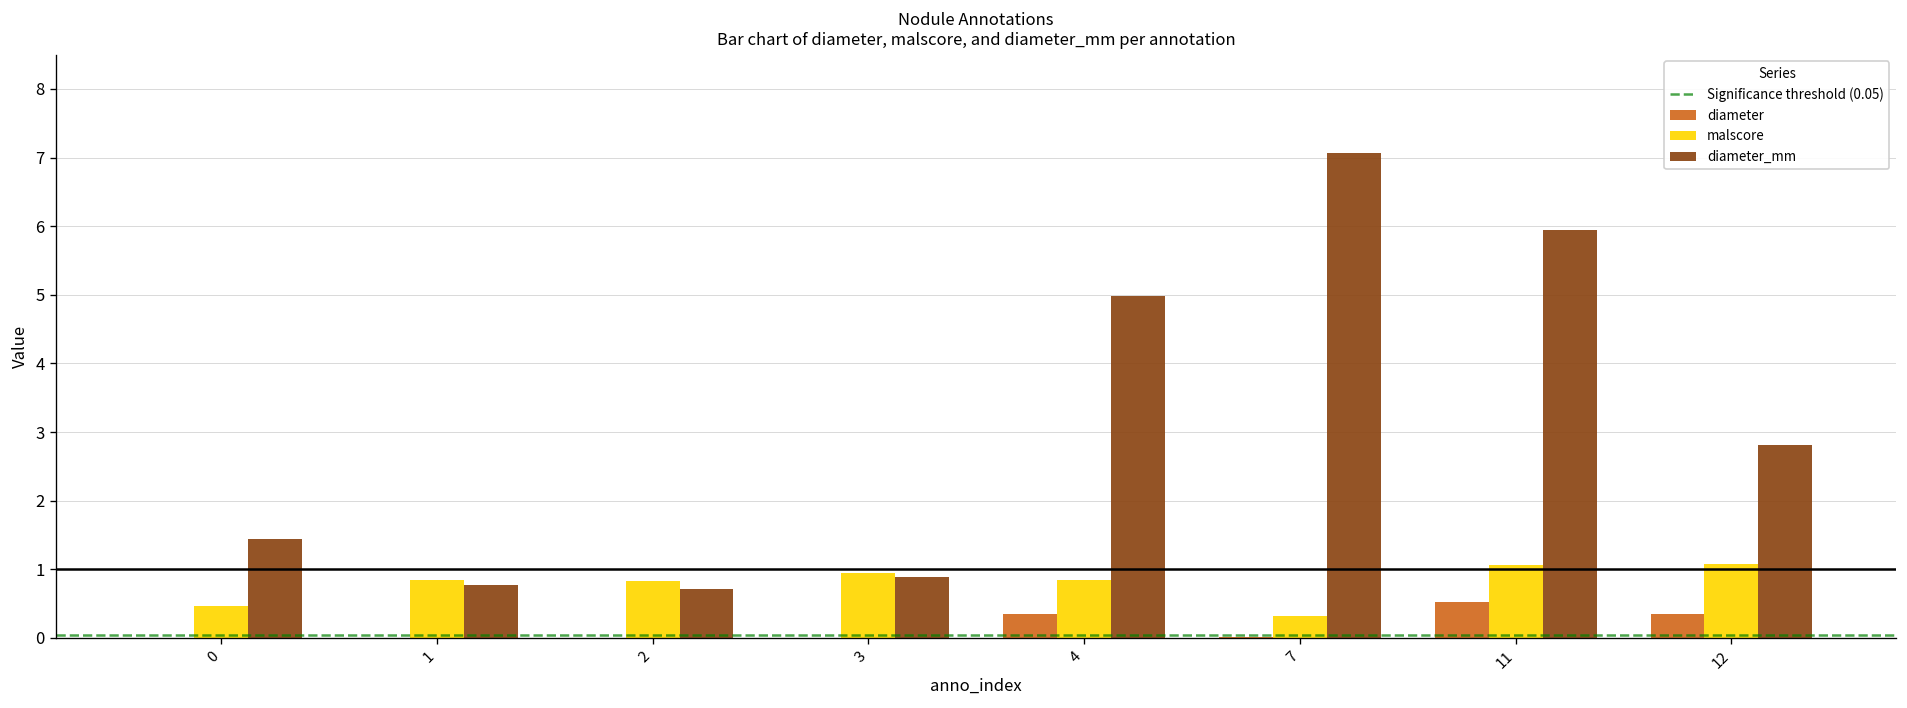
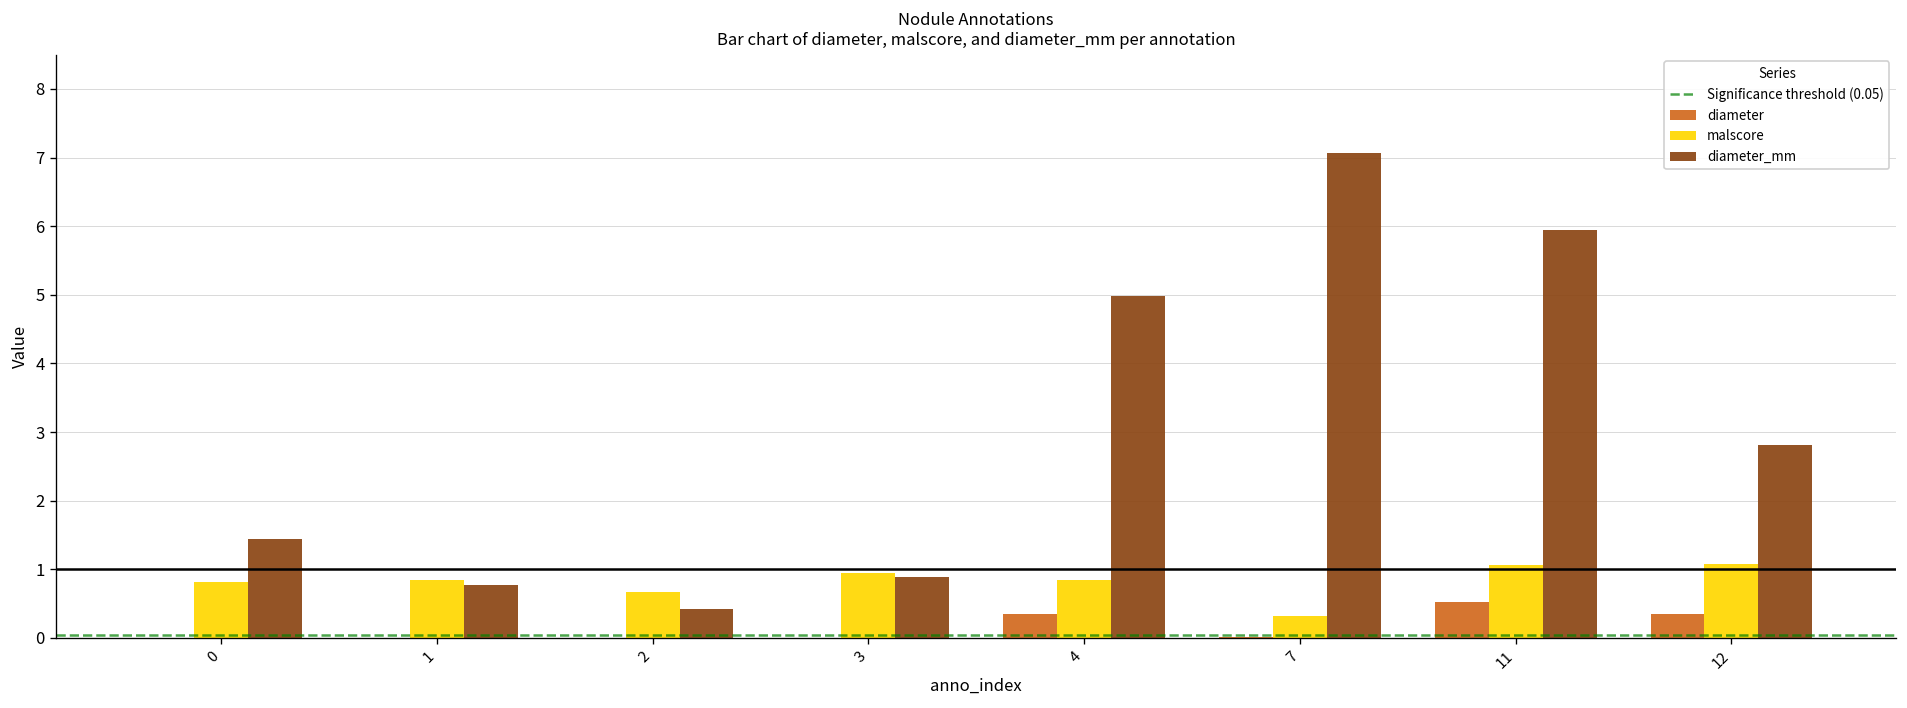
  {
    "diameter": {
      "4": 0.3,
      "11": 0.5,
      "12": 0.3
    },
    "malscore": {
-     "0": 0.5,
+     "0": 0.8,
      "1": 0.8,
-     "2": 0.8,
+     "2": 0.7,
      "3": 0.9,
      "4": 0.8,
      "7": 0.3,
      "11": 1.1,
      "12": 1.1
    },
    "diameter_mm": {
      "0": 1.4,
      "1": 0.8,
-     "2": 0.7,
+     "2": 0.4,
      "3": 0.9,
      "4": 5.0,
      "7": 7.1,
      "11": 5.9,
      "12": 2.8
    }
  }
